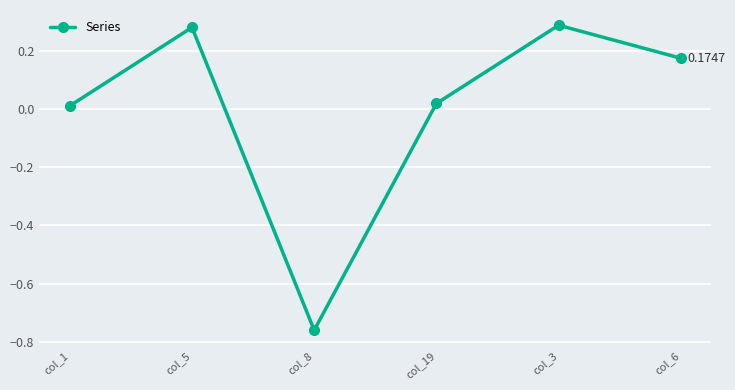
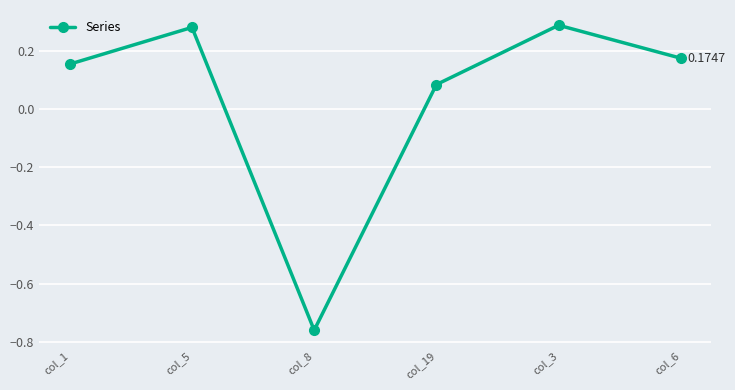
  {
-   "col_1": 0.01,
+   "col_1": 0.15,
    "col_5": 0.28,
    "col_8": -0.76,
-   "col_19": 0.02,
+   "col_19": 0.08,
    "col_3": 0.29
  }
